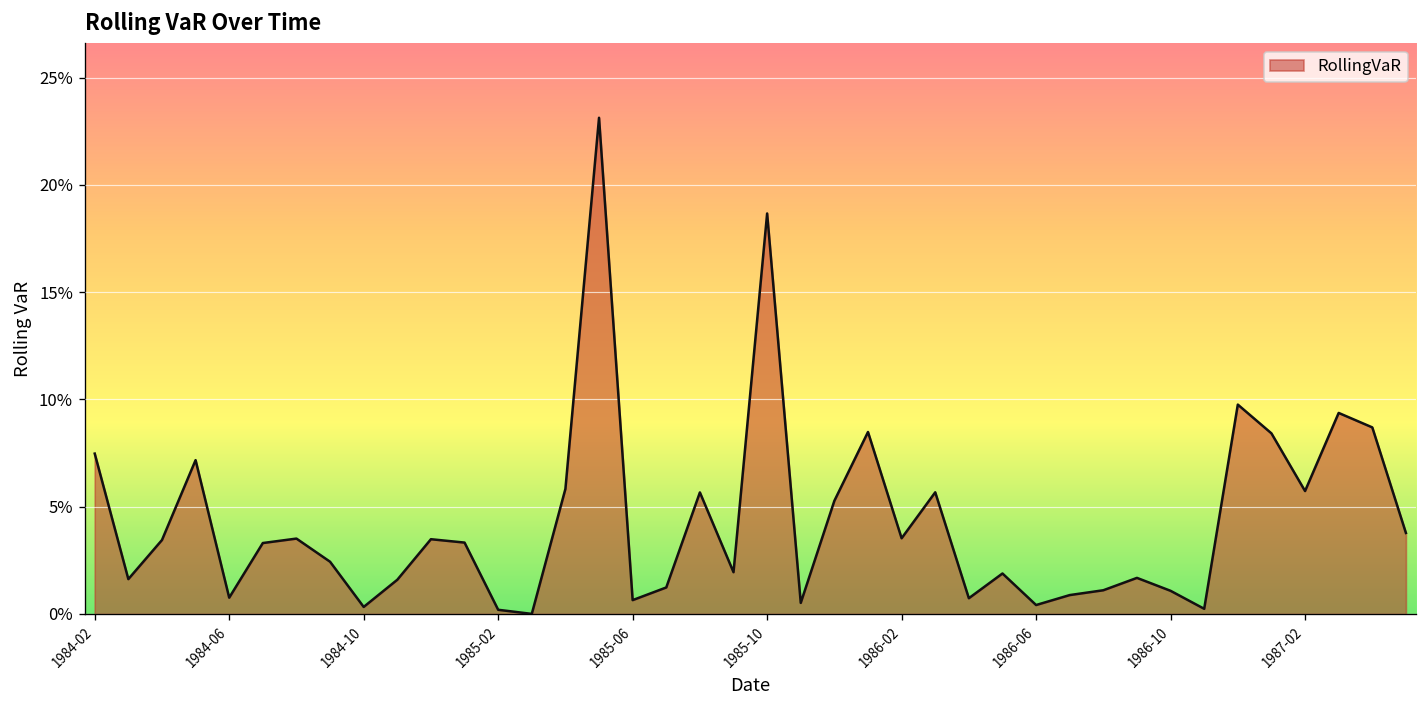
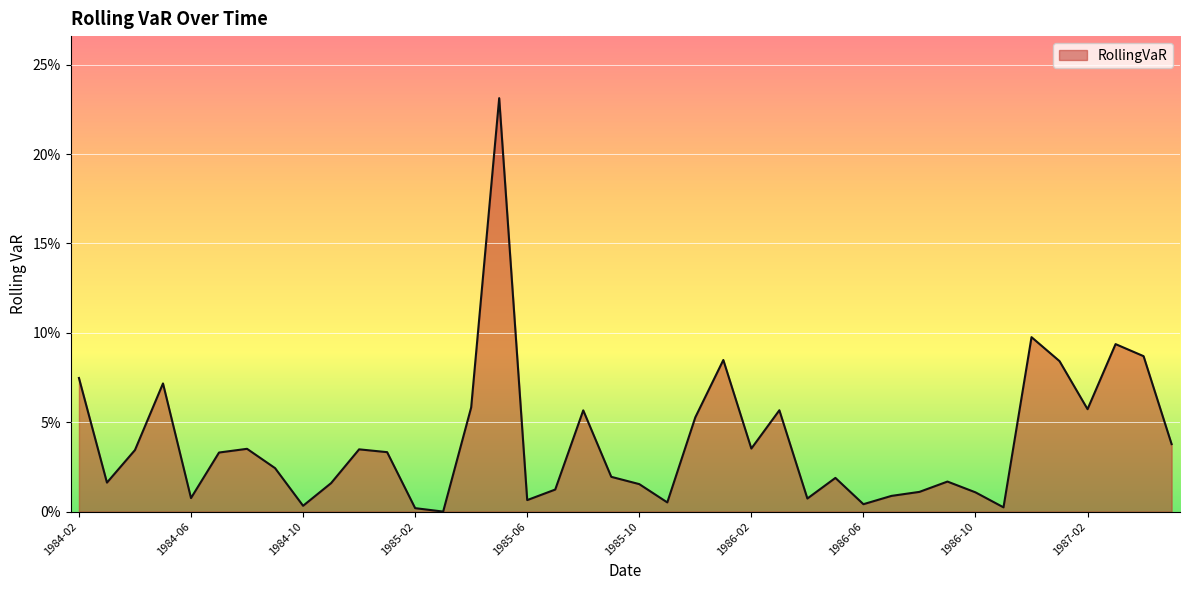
  {
    "1984-02": "7.5%",
    "1984-06": "0.8%",
    "1984-10": "0.3%",
    "1985-02": "0.2%",
    "1985-06": "0.6%",
-   "1985-10": "18.7%",
+   "1985-10": "1.5%",
    "1986-02": "3.5%",
    "1986-06": "0.4%",
    "1986-10": "1.1%",
    "1987-02": "5.7%"
  }
